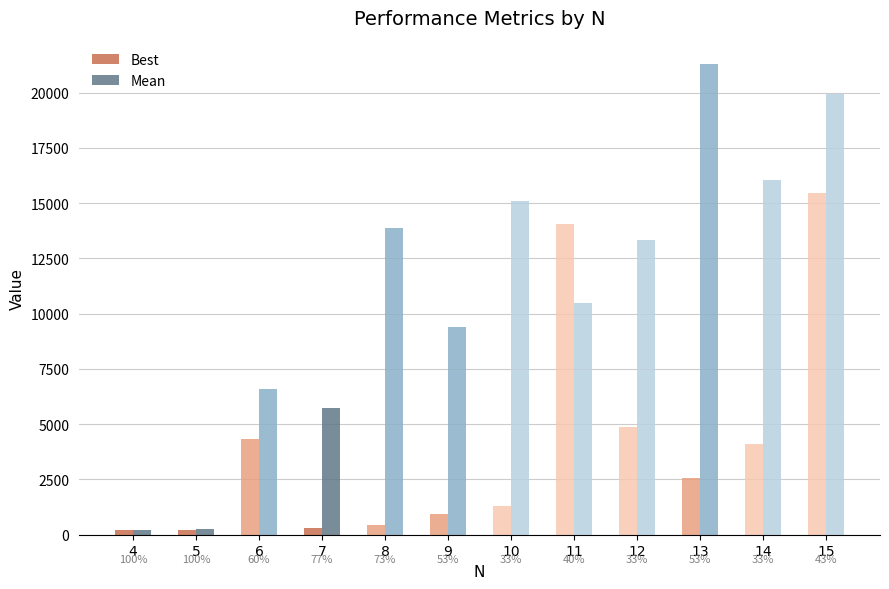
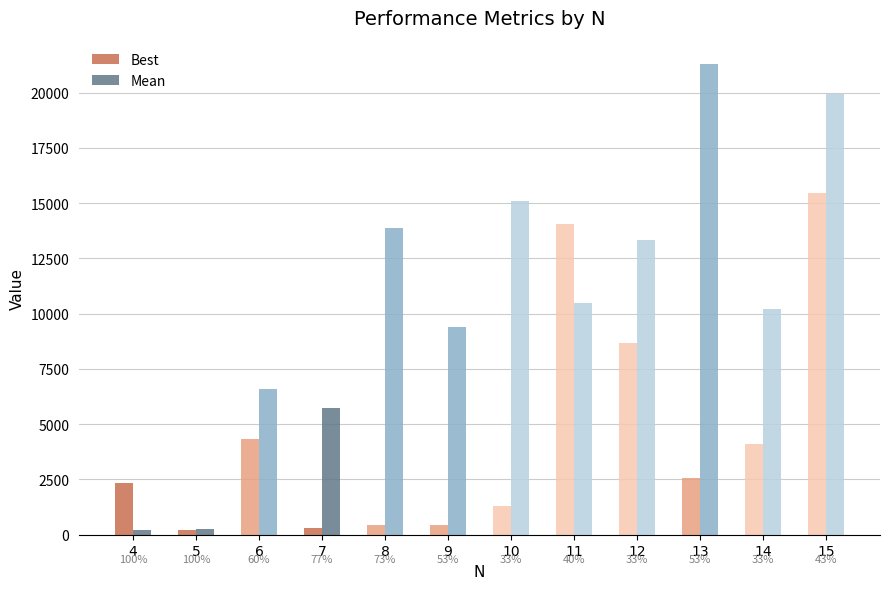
  {
    "Best": {
-     "4": 200,
+     "4": 2300,
      "6": 4300,
      "7": 300,
      "8": 400,
-     "9": 900,
+     "9": 400,
      "10": 1300,
      "11": 14000,
-     "12": 4900,
+     "12": 8700,
      "13": 2600,
      "14": 4100,
      "15": 15500
    },
    "Mean": {
      "4": 200,
      "5": 300,
      "6": 6600,
      "7": 5700,
      "8": 13900,
      "9": 9400,
      "10": 15100,
      "11": 10500,
      "12": 13300,
      "13": 21300,
-     "14": 16100,
+     "14": 10200,
      "15": 20000
    }
  }
